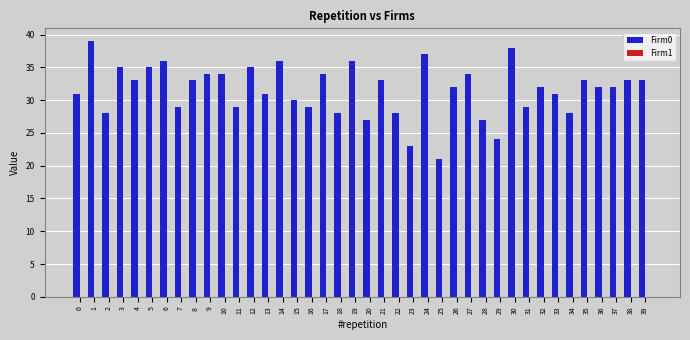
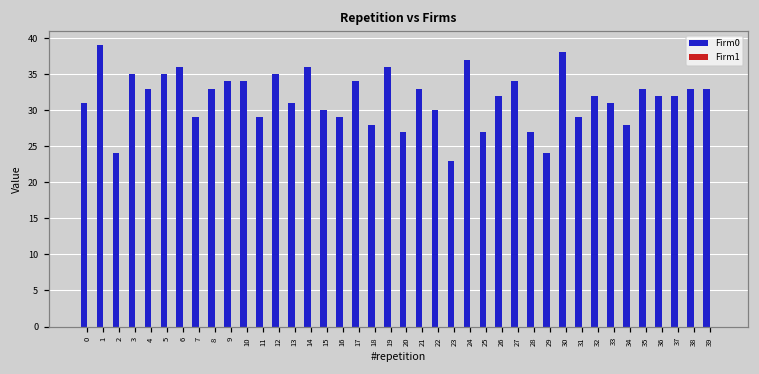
  {
    "Firm0": {
      "0": 31,
      "1": 39,
-     "2": 28,
+     "2": 24,
      "3": 35,
      "4": 33,
      "5": 35,
      "6": 36,
      "7": 29,
      "8": 33,
      "9": 34,
      "10": 34,
      "11": 29,
      "12": 35,
      "13": 31,
      "14": 36,
      "15": 30,
      "16": 29,
      "17": 34,
      "18": 28,
      "19": 36,
      "20": 27,
      "21": 33,
-     "22": 28,
+     "22": 30,
      "23": 23,
      "24": 37,
-     "25": 21,
+     "25": 27,
      "26": 32,
      "27": 34,
      "28": 27,
      "29": 24,
      "30": 38,
      "31": 29,
      "32": 32,
      "33": 31,
      "34": 28,
      "35": 33,
      "36": 32,
      "37": 32,
      "38": 33,
      "39": 33
    },
    "Firm1": {
      "0": 0,
      "1": 0,
      "2": 0,
      "3": 0,
      "4": 0,
      "5": 0,
      "6": 0,
      "7": 0,
      "8": 0,
      "9": 0,
      "10": 0,
      "11": 0,
      "12": 0,
      "13": 0,
      "14": 0,
      "15": 0,
      "16": 0,
      "17": 0,
      "18": 0,
      "19": 0,
      "20": 0,
      "21": 0,
      "22": 0,
      "23": 0,
      "24": 0,
      "25": 0,
      "26": 0,
      "27": 0,
      "28": 0,
      "29": 0,
      "30": 0,
      "31": 0,
      "32": 0,
      "33": 0,
      "34": 0,
      "35": 0,
      "36": 0,
      "37": 0,
      "38": 0,
      "39": 0
    }
  }
